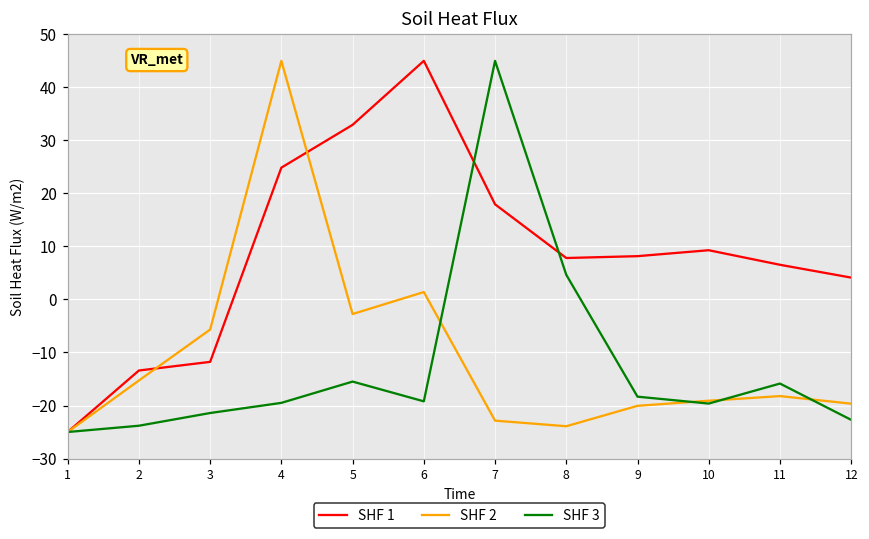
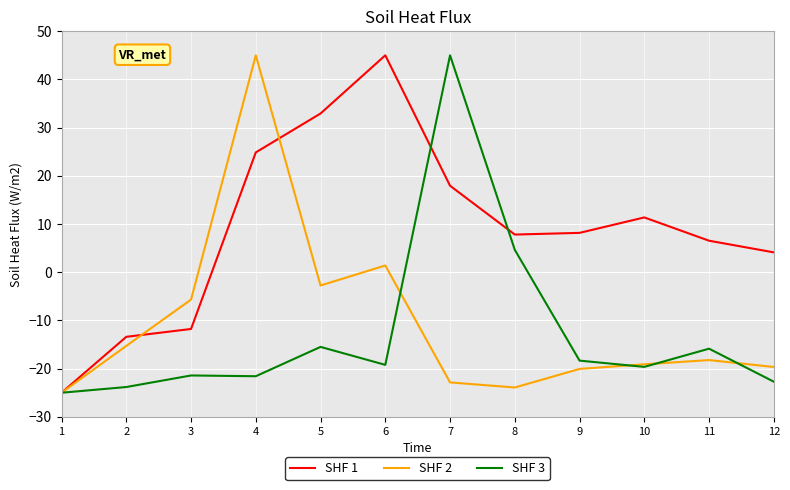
  {
    "SHF 1": {
      "2": -13,
      "3": -12,
      "4": 25,
      "5": 33,
      "6": 45,
      "7": 18,
      "8": 8,
      "9": 8,
-     "10": 9,
+     "10": 11,
      "11": 7,
      "12": 4
    },
    "SHF 2": {
      "2": -15,
      "3": -6,
      "4": 45,
      "5": -3,
      "6": 1,
      "7": -23,
      "8": -24,
      "9": -20,
      "10": -19,
      "11": -18,
      "12": -20
    },
    "SHF 3": {
      "2": -24,
      "3": -21,
-     "4": -20,
+     "4": -22,
      "5": -15,
      "6": -19,
      "7": 45,
      "8": 5,
      "9": -18,
      "10": -20,
      "11": -16,
      "12": -23
    }
  }
